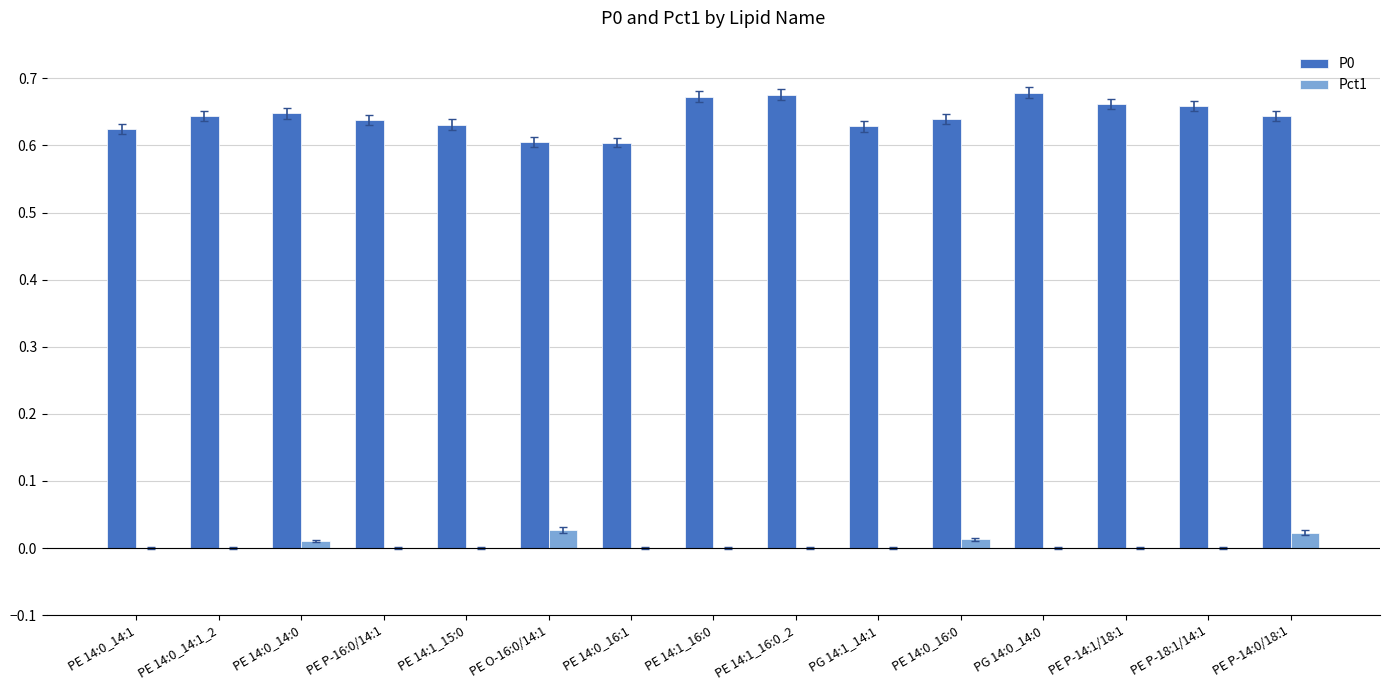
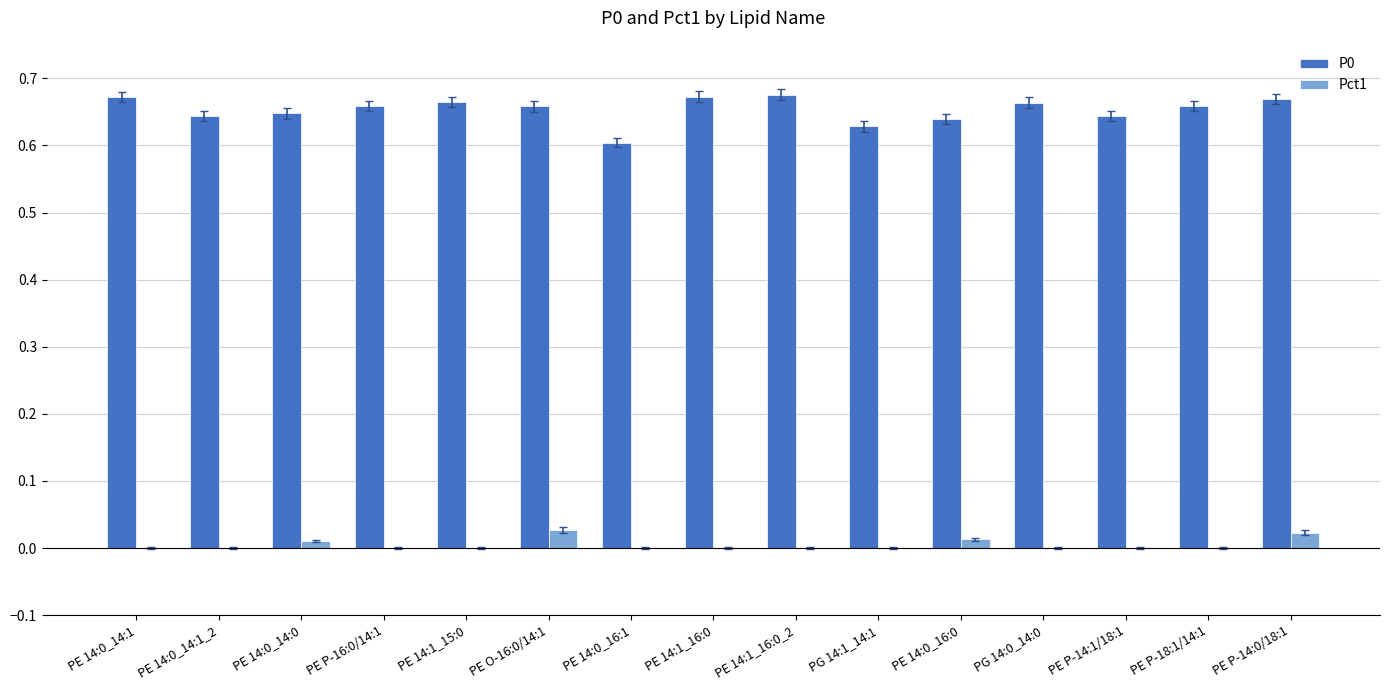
  {
    "P0": {
-     "PE 14:0_14:1": 0.62,
+     "PE 14:0_14:1": 0.67,
      "PE 14:0_14:1_2": 0.64,
      "PE 14:0_14:0": 0.65,
-     "PE P-16:0/14:1": 0.64,
-     "PE 14:1_15:0": 0.63,
-     "PE O-16:0/14:1": 0.60,
+     "PE P-16:0/14:1": 0.66,
+     "PE 14:1_15:0": 0.66,
+     "PE O-16:0/14:1": 0.66,
      "PE 14:0_16:1": 0.60,
      "PE 14:1_16:0": 0.67,
      "PE 14:1_16:0_2": 0.68,
      "PG 14:1_14:1": 0.63,
      "PE 14:0_16:0": 0.64,
-     "PG 14:0_14:0": 0.68,
-     "PE P-14:1/18:1": 0.66,
+     "PG 14:0_14:0": 0.66,
+     "PE P-14:1/18:1": 0.64,
      "PE P-18:1/14:1": 0.66,
-     "PE P-14:0/18:1": 0.64
+     "PE P-14:0/18:1": 0.67
    },
    "Pct1": {
      "PE 14:0_14:1": 0.00,
      "PE 14:0_14:1_2": 0.00,
      "PE 14:0_14:0": 0.01,
      "PE P-16:0/14:1": 0.00,
      "PE 14:1_15:0": 0.00,
      "PE O-16:0/14:1": 0.03,
      "PE 14:0_16:1": 0.00,
      "PE 14:1_16:0": 0.00,
      "PE 14:1_16:0_2": 0.00,
      "PG 14:1_14:1": 0.00,
      "PE 14:0_16:0": 0.01,
      "PG 14:0_14:0": 0.00,
      "PE P-14:1/18:1": 0.00,
      "PE P-18:1/14:1": 0.00,
      "PE P-14:0/18:1": 0.02
    }
  }
